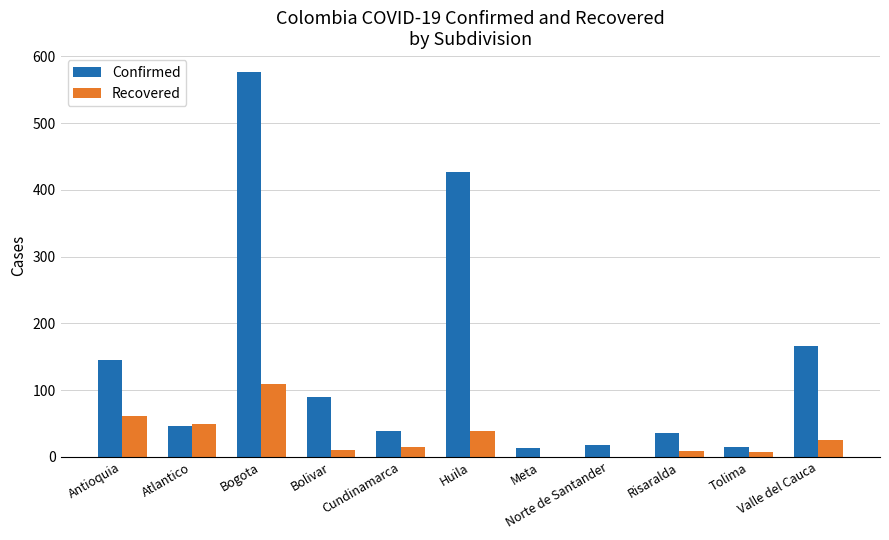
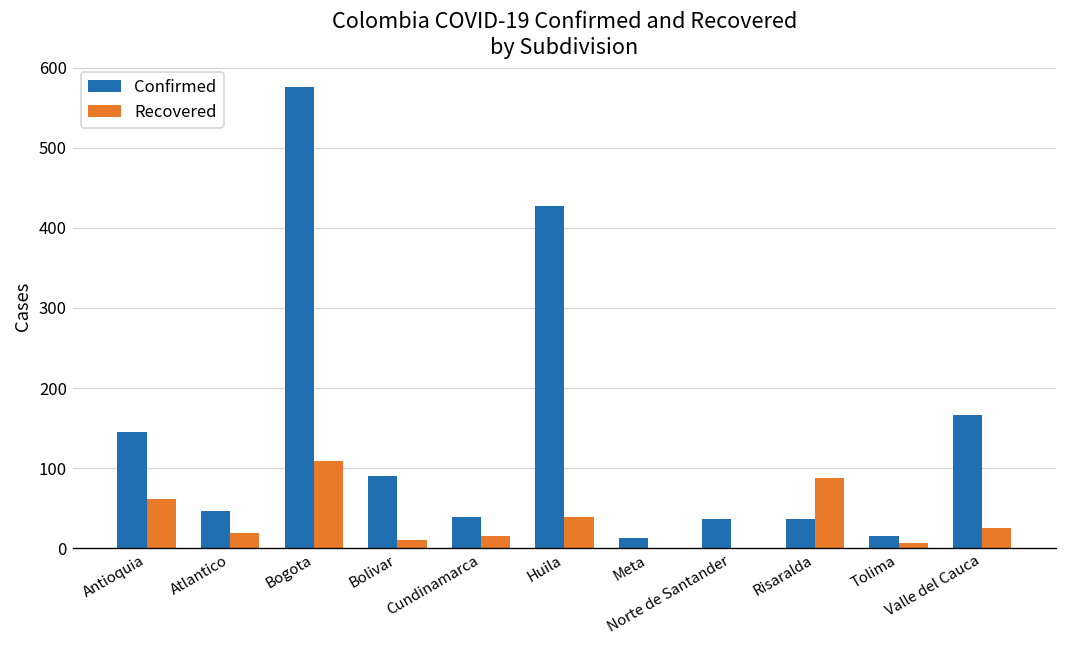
  {
    "Confirmed": {
      "Antioquia": 150,
      "Atlantico": 50,
      "Bogota": 580,
      "Bolivar": 90,
      "Cundinamarca": 40,
      "Huila": 430,
      "Meta": 10,
-     "Norte de Santander": 20,
+     "Norte de Santander": 40,
      "Risaralda": 40,
      "Tolima": 20,
      "Valle del Cauca": 170
    },
    "Recovered": {
      "Antioquia": 60,
-     "Atlantico": 50,
+     "Atlantico": 20,
      "Bogota": 110,
      "Bolivar": 10,
      "Cundinamarca": 20,
      "Huila": 40,
      "Meta": 0,
      "Norte de Santander": 0,
-     "Risaralda": 10,
+     "Risaralda": 90,
      "Tolima": 10,
      "Valle del Cauca": 30
    }
  }
